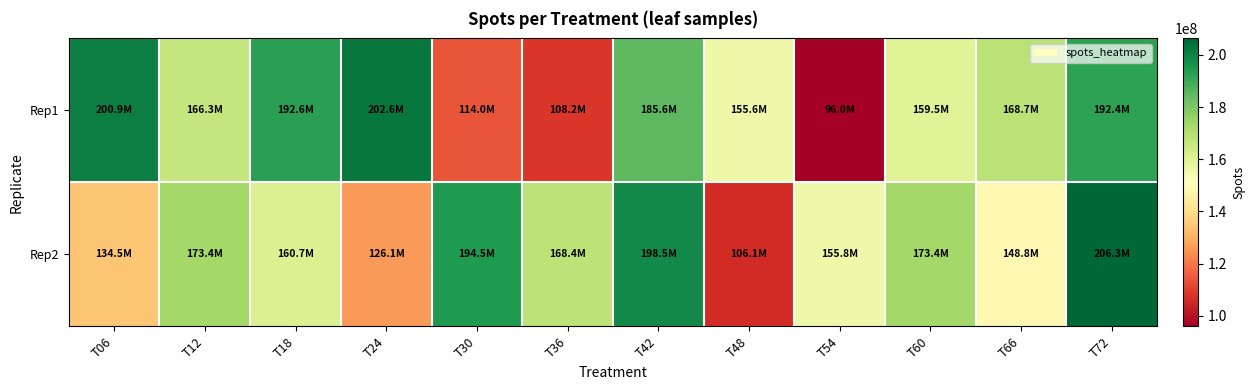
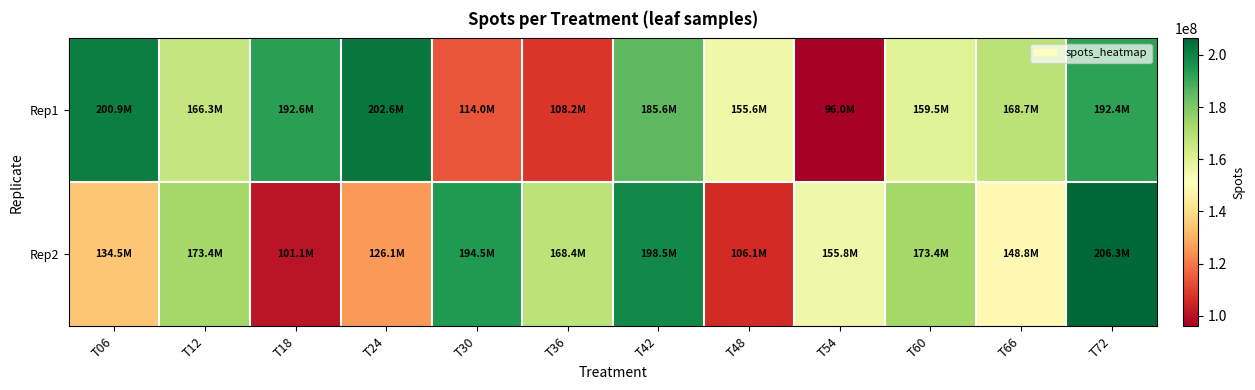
  {
    "Rep1": {
      "T06": "200.9M",
      "T12": "166.3M",
      "T18": "192.6M",
      "T24": "202.6M",
      "T30": "114.0M",
      "T36": "108.2M",
      "T42": "185.6M",
      "T48": "155.6M",
      "T54": "96.0M",
      "T60": "159.5M",
      "T66": "168.7M",
      "T72": "192.4M"
    },
    "Rep2": {
      "T06": "134.5M",
      "T12": "173.4M",
-     "T18": "160.7M",
+     "T18": "101.1M",
      "T24": "126.1M",
      "T30": "194.5M",
      "T36": "168.4M",
      "T42": "198.5M",
      "T48": "106.1M",
      "T54": "155.8M",
      "T60": "173.4M",
      "T66": "148.8M",
      "T72": "206.3M"
    }
  }
